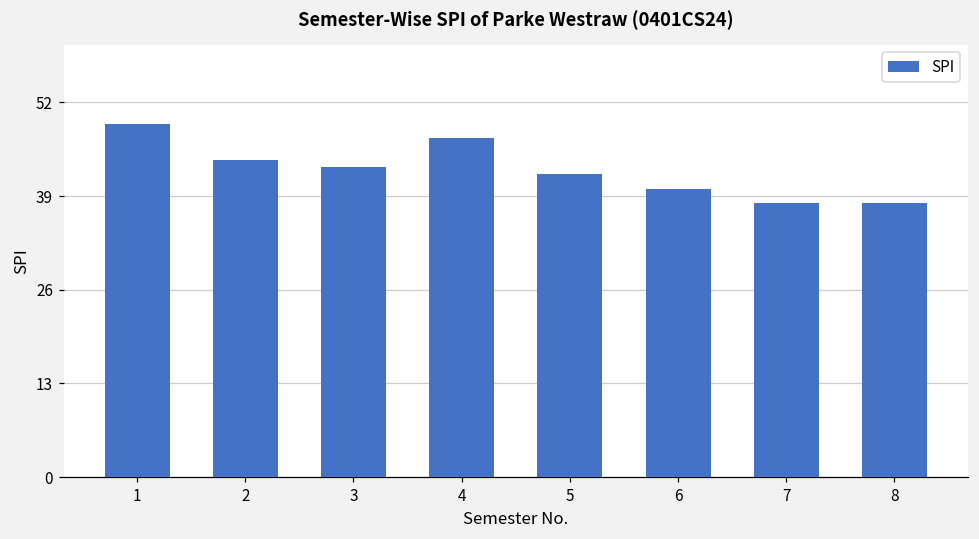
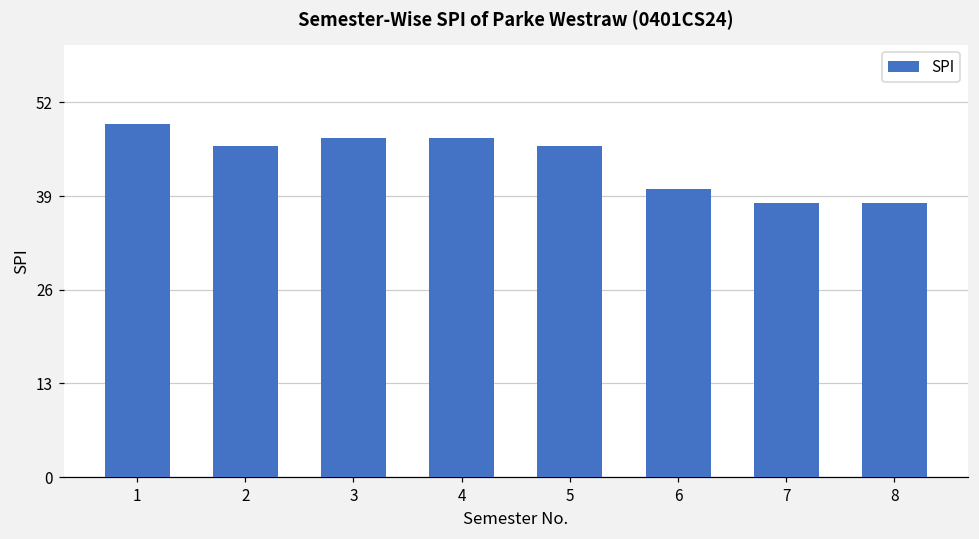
  {
    "1": 49,
-   "2": 44,
-   "3": 43,
+   "2": 46,
+   "3": 47,
    "4": 47,
-   "5": 42,
+   "5": 46,
    "6": 40,
    "7": 38,
    "8": 38
  }
